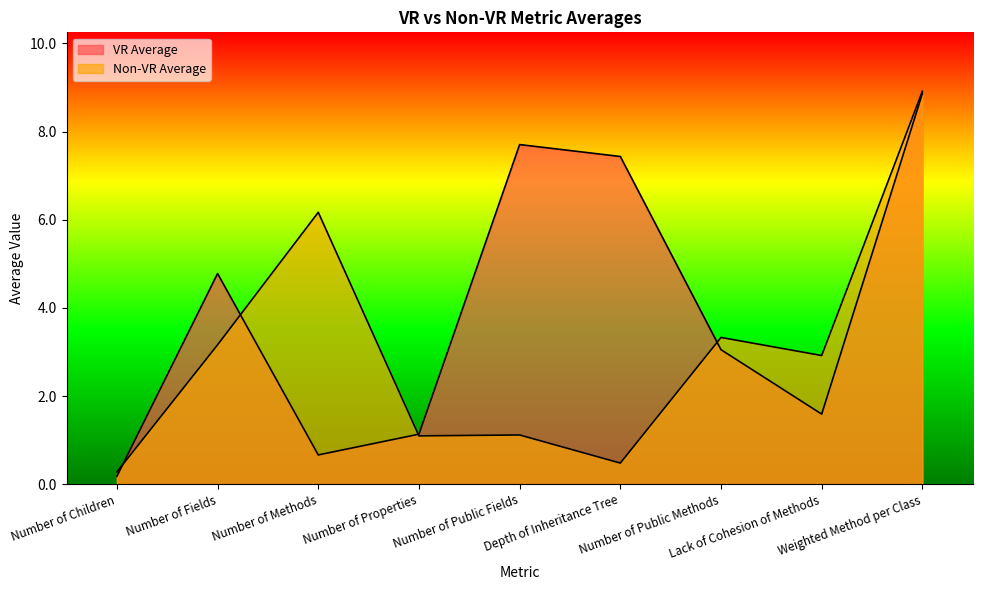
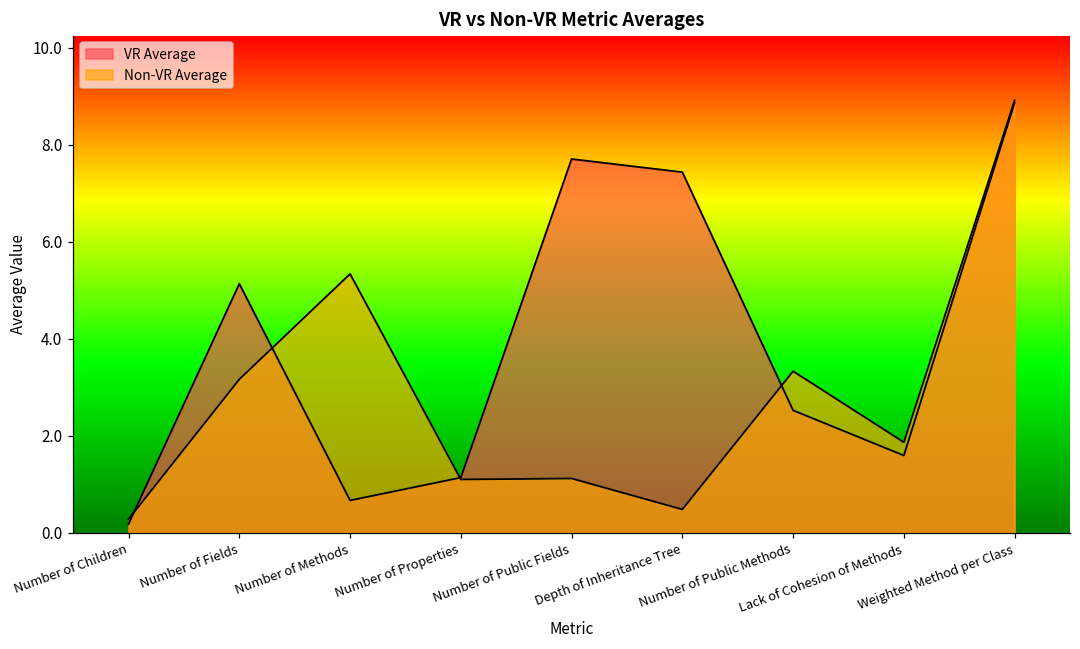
  {
    "VR Average": {
      "Number of Children": 0.2,
-     "Number of Fields": 4.8,
+     "Number of Fields": 5.1,
      "Number of Methods": 0.7,
      "Number of Public Fields": 7.7,
      "Depth of Inheritance Tree": 7.4,
-     "Number of Public Methods": 3.1,
+     "Number of Public Methods": 2.5,
      "Lack of Cohesion of Methods": 1.6
    },
    "Non-VR Average": {
      "Number of Children": 0.3,
      "Number of Fields": 3.2,
-     "Number of Methods": 6.2,
+     "Number of Methods": 5.3,
      "Number of Public Fields": 1.1,
      "Depth of Inheritance Tree": 0.5,
      "Number of Public Methods": 3.3,
-     "Lack of Cohesion of Methods": 2.9
+     "Lack of Cohesion of Methods": 1.9
    }
  }
